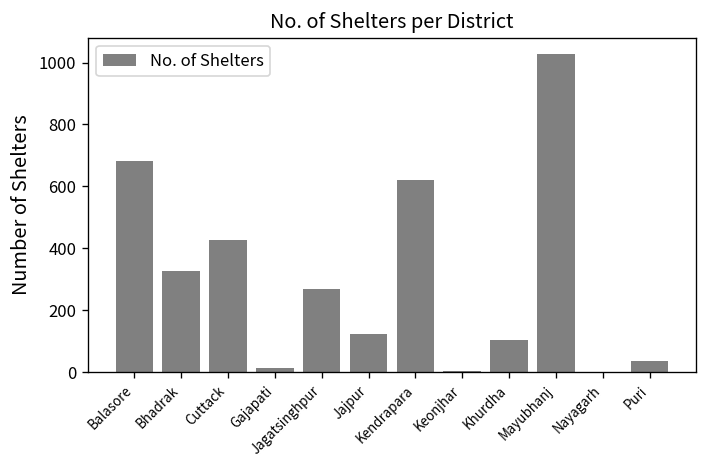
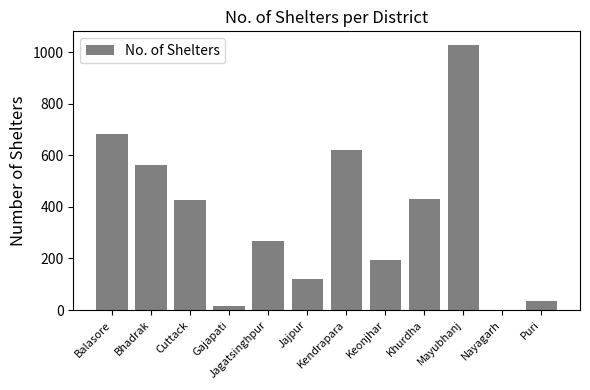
  {
    "Balasore": 680,
-   "Bhadrak": 330,
+   "Bhadrak": 560,
    "Cuttack": 430,
    "Gajapati": 10,
    "Jagatsinghpur": 270,
    "Jajpur": 120,
    "Kendrapara": 620,
-   "Keonjhar": 0,
-   "Khurdha": 100,
+   "Keonjhar": 190,
+   "Khurdha": 430,
    "Mayubhanj": 1030,
    "Puri": 40
  }
